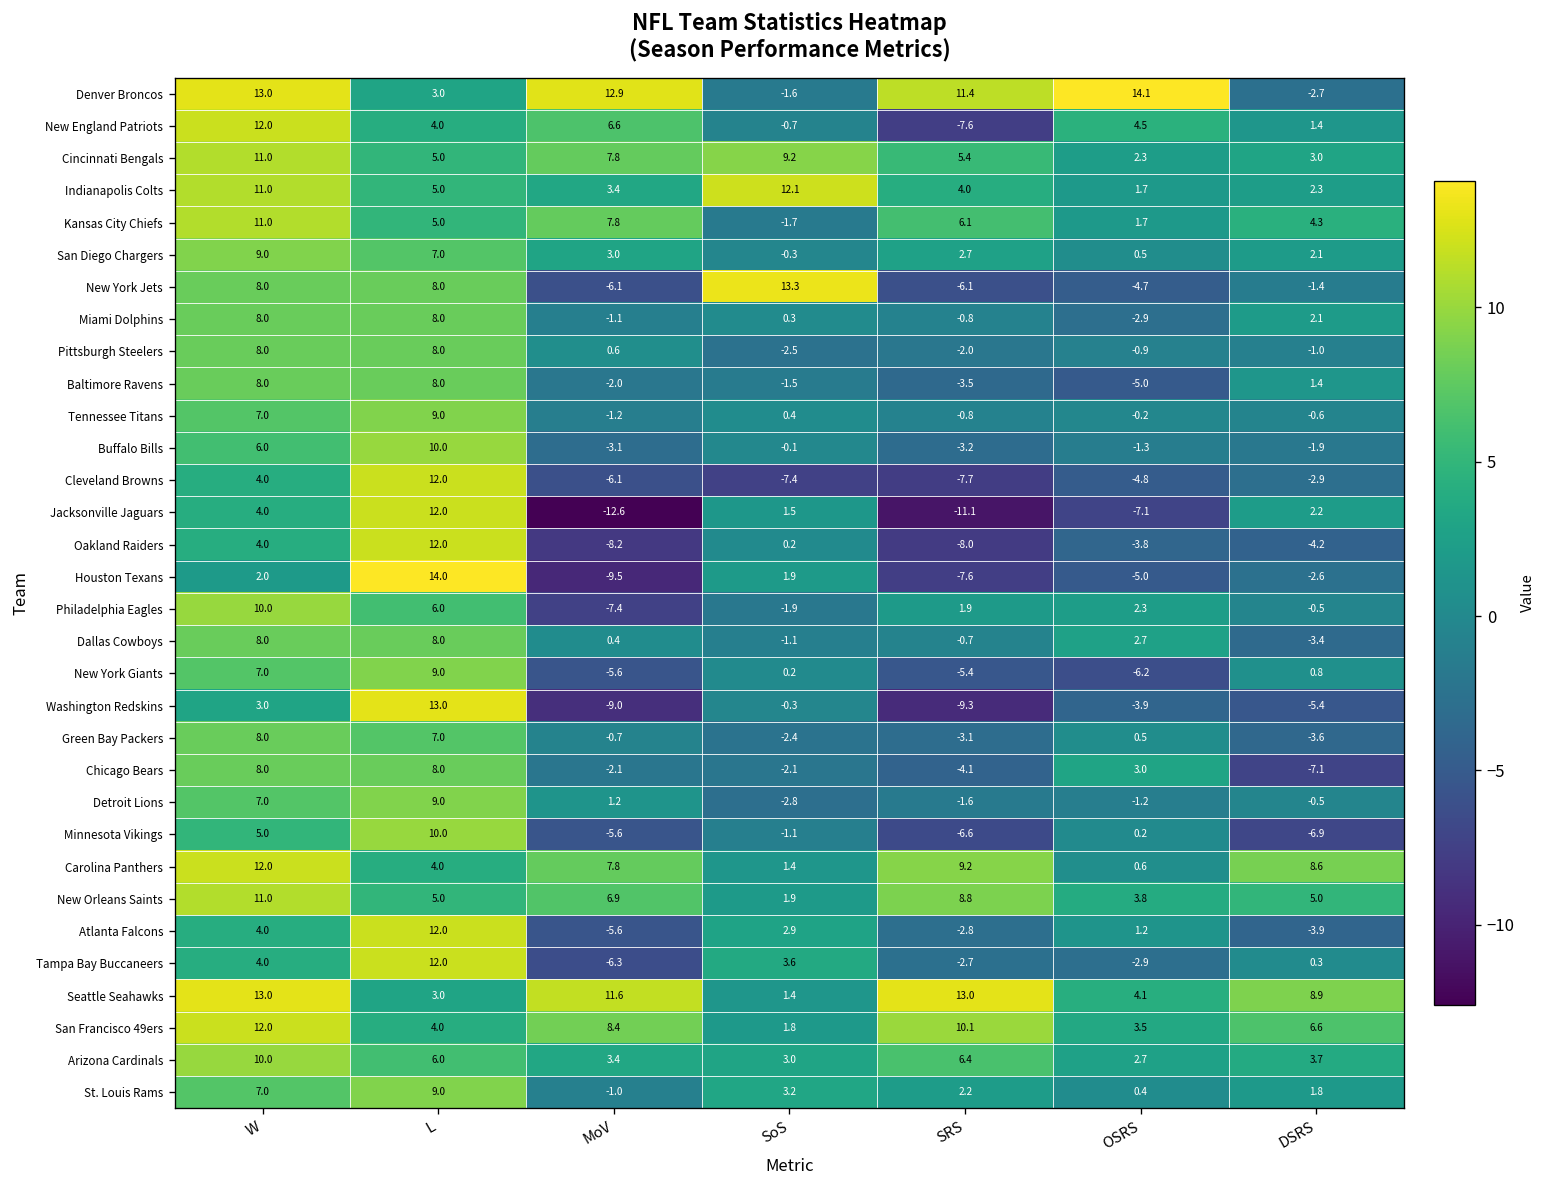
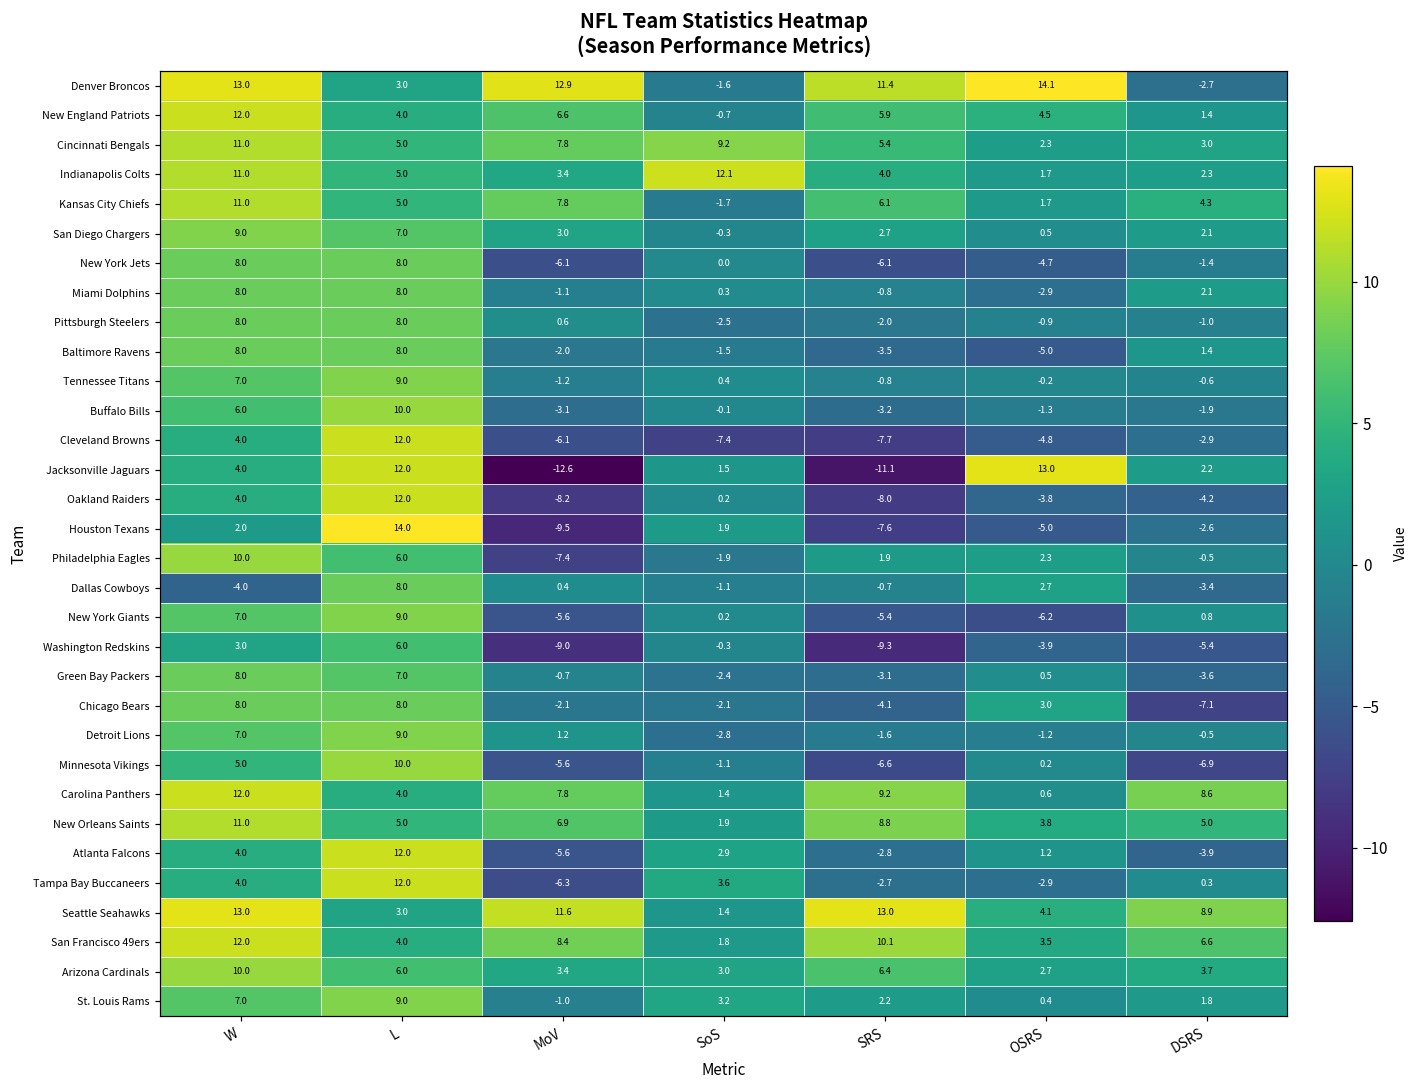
  {
    "New England Patriots": {
      "W": 12.0,
      "L": 4.0,
      "MoV": 6.6,
      "SoS": -0.7,
-     "SRS": -7.6,
+     "SRS": 5.9,
      "OSRS": 4.5,
      "DSRS": 1.4
    },
    "New York Jets": {
      "W": 8.0,
      "L": 8.0,
      "MoV": -6.1,
-     "SoS": 13.3,
+     "SoS": 0.0,
      "SRS": -6.1,
      "OSRS": -4.7,
      "DSRS": -1.4
    },
    "Jacksonville Jaguars": {
      "W": 4.0,
      "L": 12.0,
      "MoV": -12.6,
      "SoS": 1.5,
      "SRS": -11.1,
-     "OSRS": -7.1,
+     "OSRS": 13.0,
      "DSRS": 2.2
    },
    "Dallas Cowboys": {
-     "W": 8.0,
+     "W": -4.0,
      "L": 8.0,
      "MoV": 0.4,
      "SoS": -1.1,
      "SRS": -0.7,
      "OSRS": 2.7,
      "DSRS": -3.4
    },
    "Washington Redskins": {
      "W": 3.0,
-     "L": 13.0,
+     "L": 6.0,
      "MoV": -9.0,
      "SoS": -0.3,
      "SRS": -9.3,
      "OSRS": -3.9,
      "DSRS": -5.4
    }
  }
